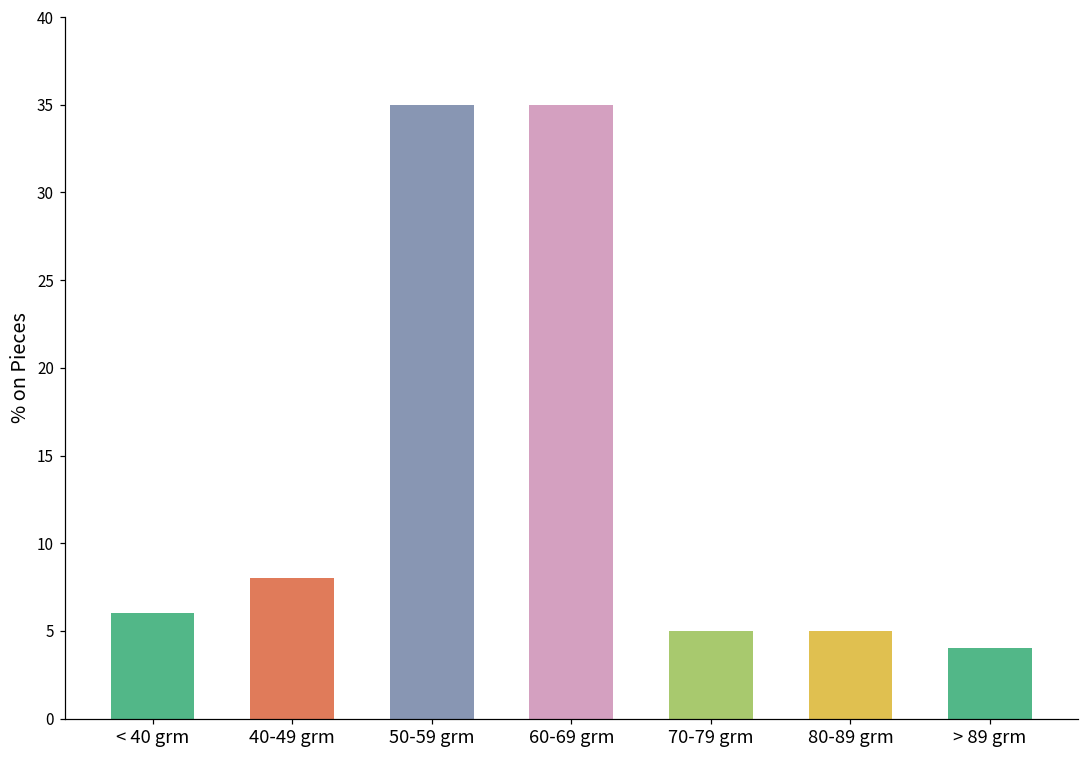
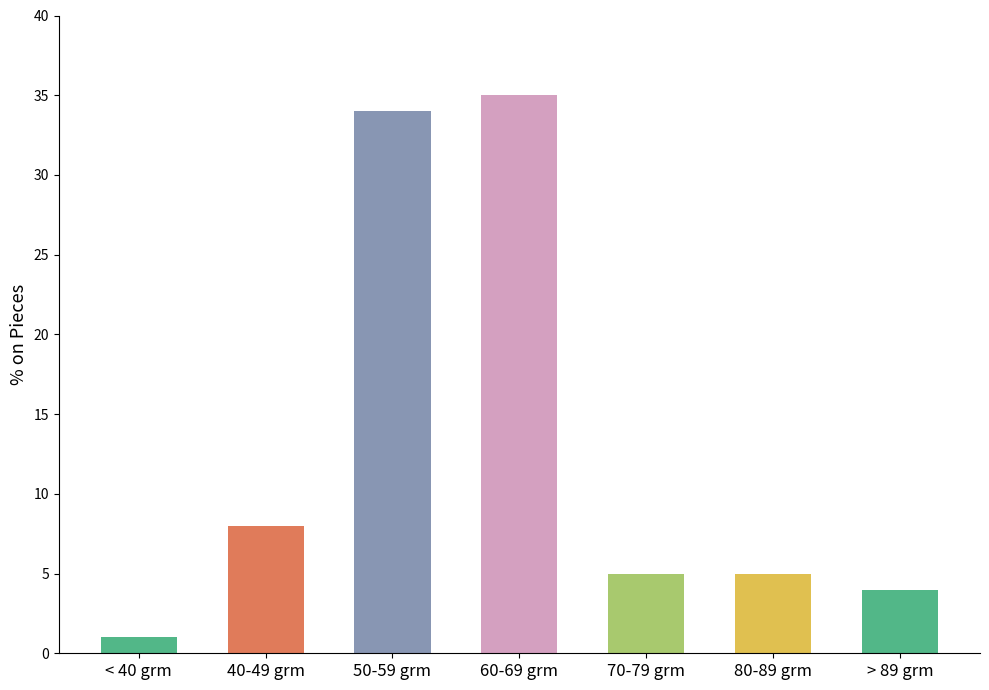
  {
-   "< 40 grm": 6,
+   "< 40 grm": 1,
    "40-49 grm": 8,
-   "50-59 grm": 35,
+   "50-59 grm": 34,
    "60-69 grm": 35,
    "70-79 grm": 5,
    "80-89 grm": 5,
    "> 89 grm": 4
  }
